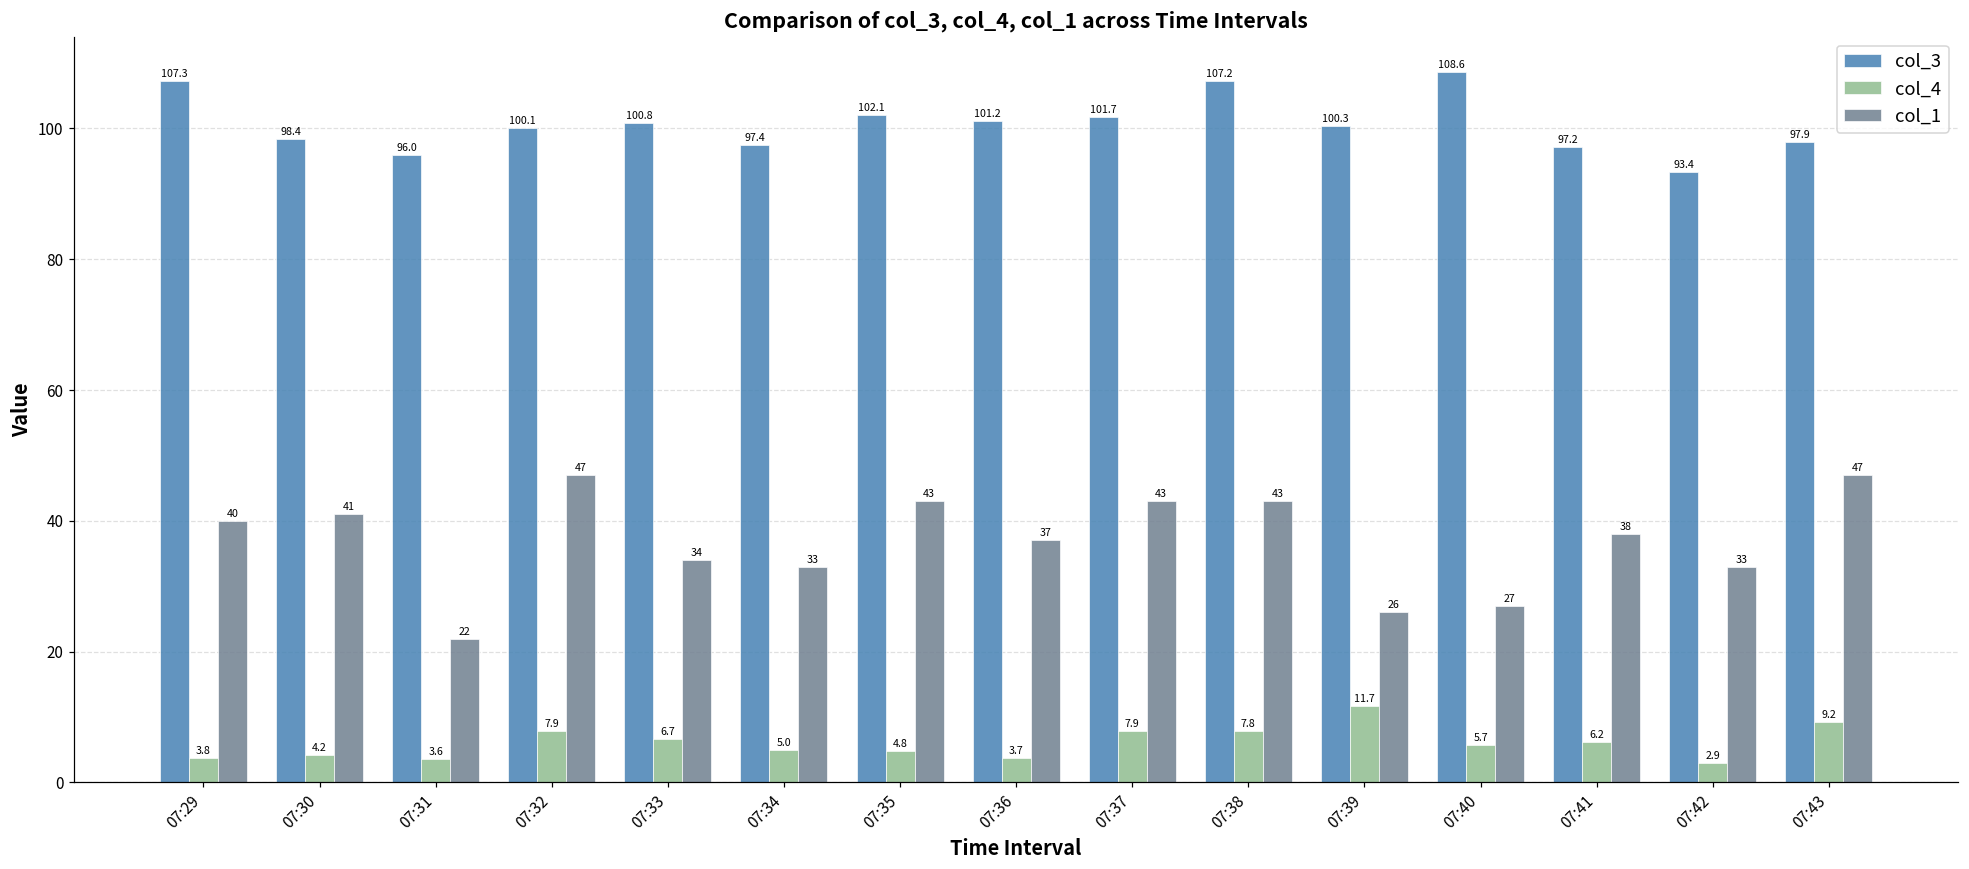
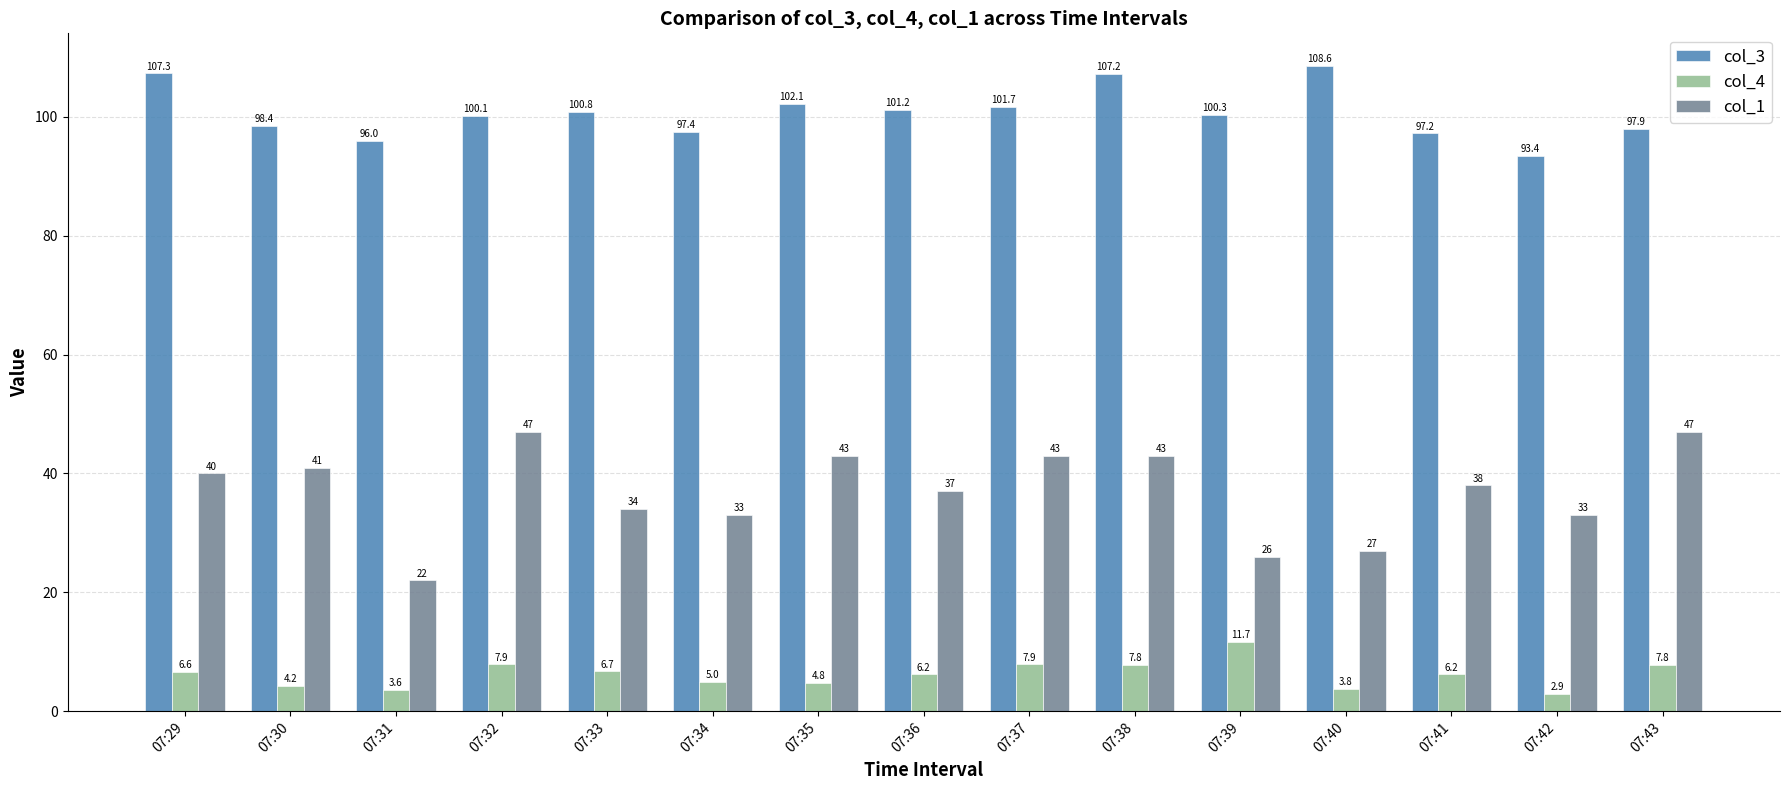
  {
    "col_4": {
-     "07:29": 3.8,
+     "07:29": 6.6,
      "07:30": 4.2,
      "07:31": 3.6,
      "07:32": 7.9,
      "07:33": 6.7,
      "07:34": 5.0,
      "07:35": 4.8,
-     "07:36": 3.7,
+     "07:36": 6.2,
      "07:37": 7.9,
      "07:38": 7.8,
      "07:39": 11.7,
-     "07:40": 5.7,
+     "07:40": 3.8,
      "07:41": 6.2,
      "07:42": 2.9,
-     "07:43": 9.2
+     "07:43": 7.8
    }
  }
